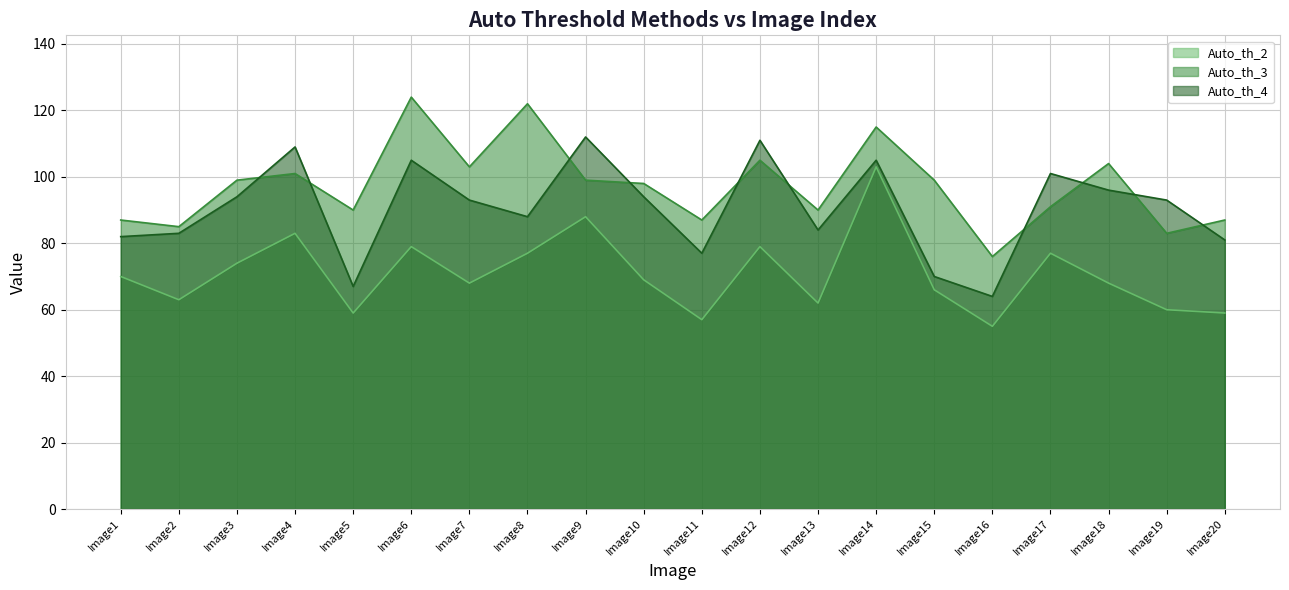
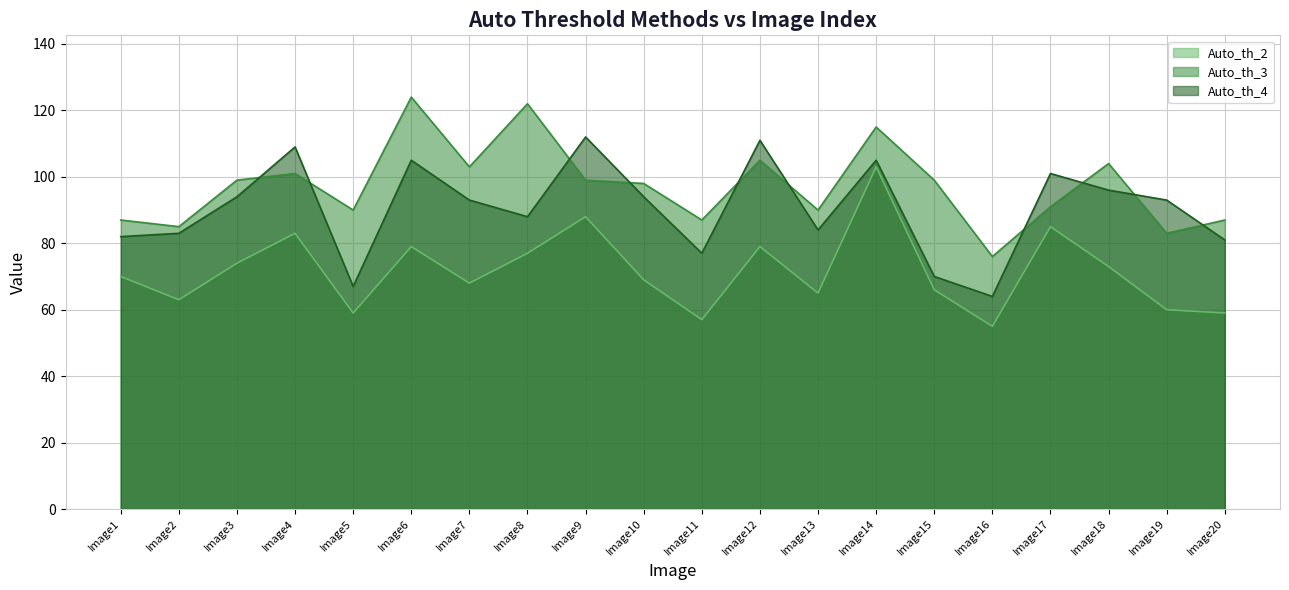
  {
    "Auto_th_2": {
      "Image1": 70,
      "Image2": 63,
      "Image3": 74,
      "Image4": 83,
      "Image5": 59,
      "Image6": 79,
      "Image7": 68,
      "Image8": 77,
      "Image9": 88,
      "Image10": 69,
      "Image11": 57,
      "Image12": 79,
-     "Image13": 62,
+     "Image13": 65,
      "Image14": 103,
      "Image15": 66,
      "Image16": 55,
-     "Image17": 77,
-     "Image18": 68,
+     "Image17": 85,
+     "Image18": 73,
      "Image19": 60,
      "Image20": 59
    }
  }
